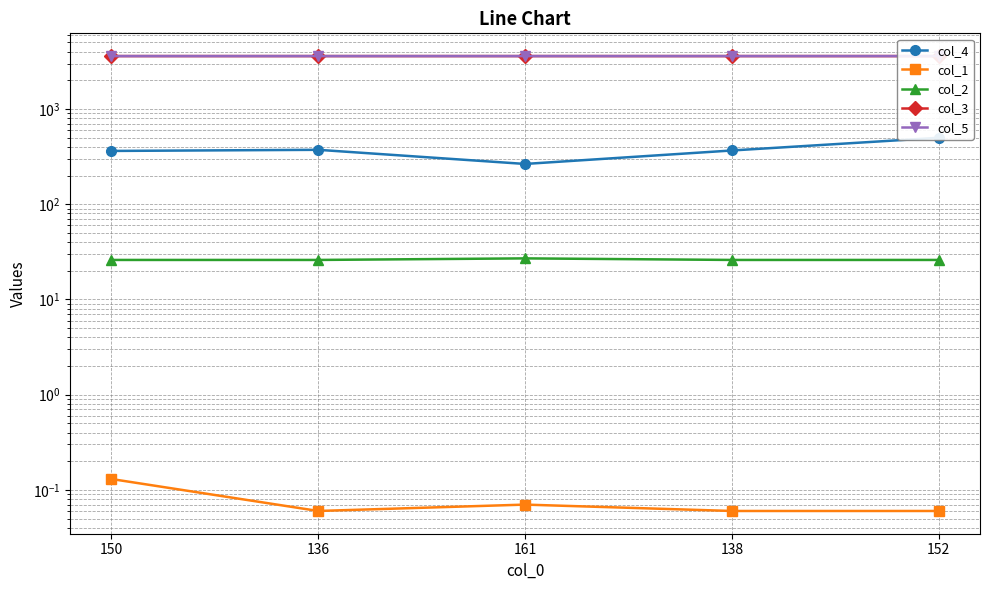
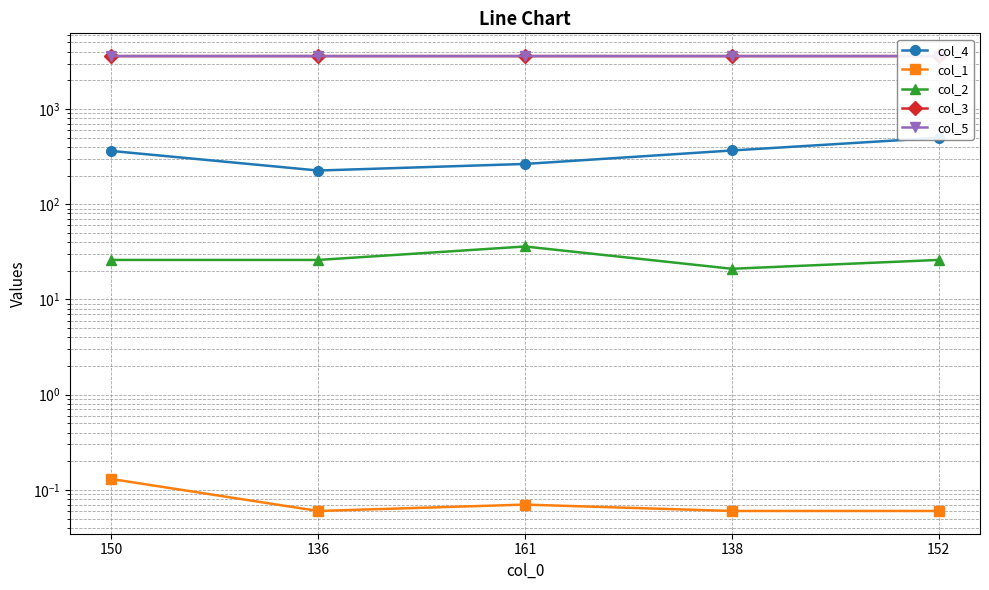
  {
    "col_4": {
      "150": 360,
-     "136": 370,
+     "136": 230,
      "161": 270,
      "138": 370
    },
    "col_1": {
      "150": 0.13,
      "136": 0.06,
      "161": 0.07,
      "138": 0.06,
      "152": 0.06
    },
    "col_2": {
      "150": 26,
      "136": 26,
-     "161": 27,
-     "138": 26,
+     "161": 36,
+     "138": 21,
      "152": 26
    },
    "col_5": {
      "150": 3600,
      "136": 3600,
      "161": 3600,
      "138": 3600
    }
  }
